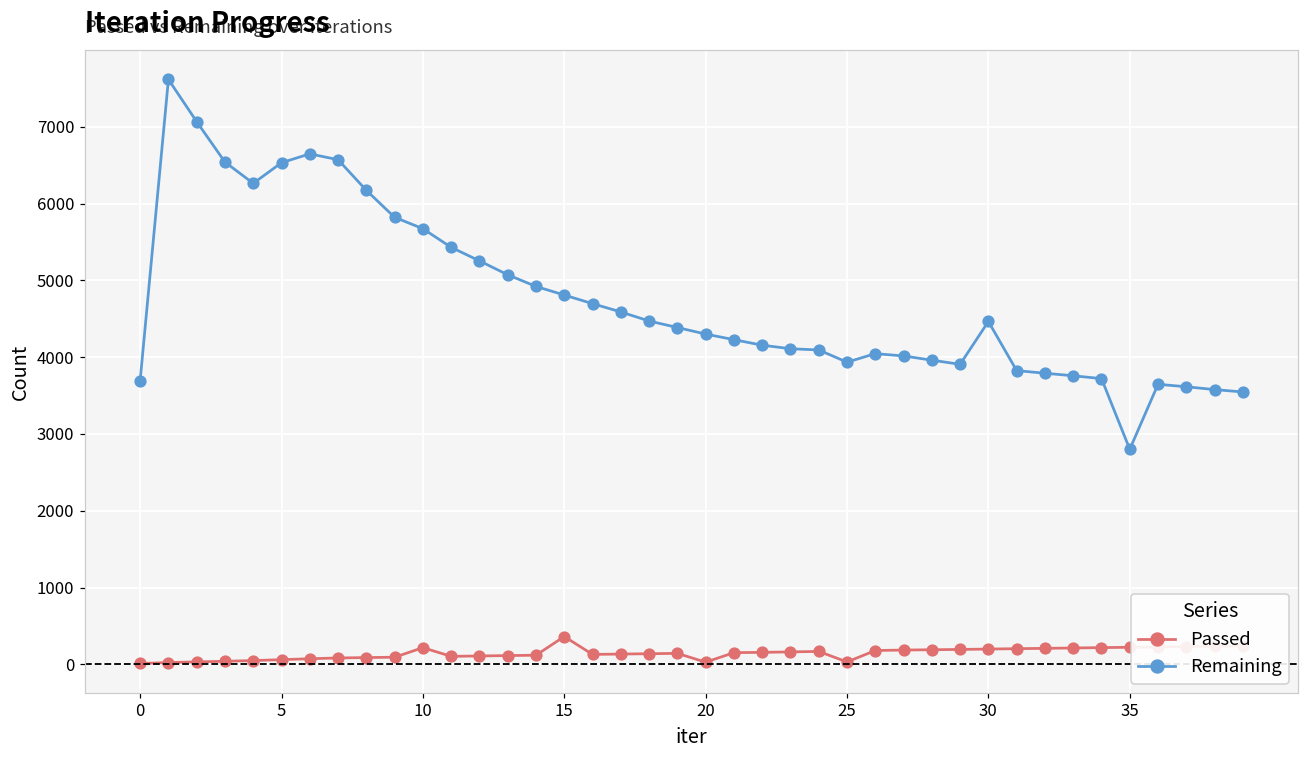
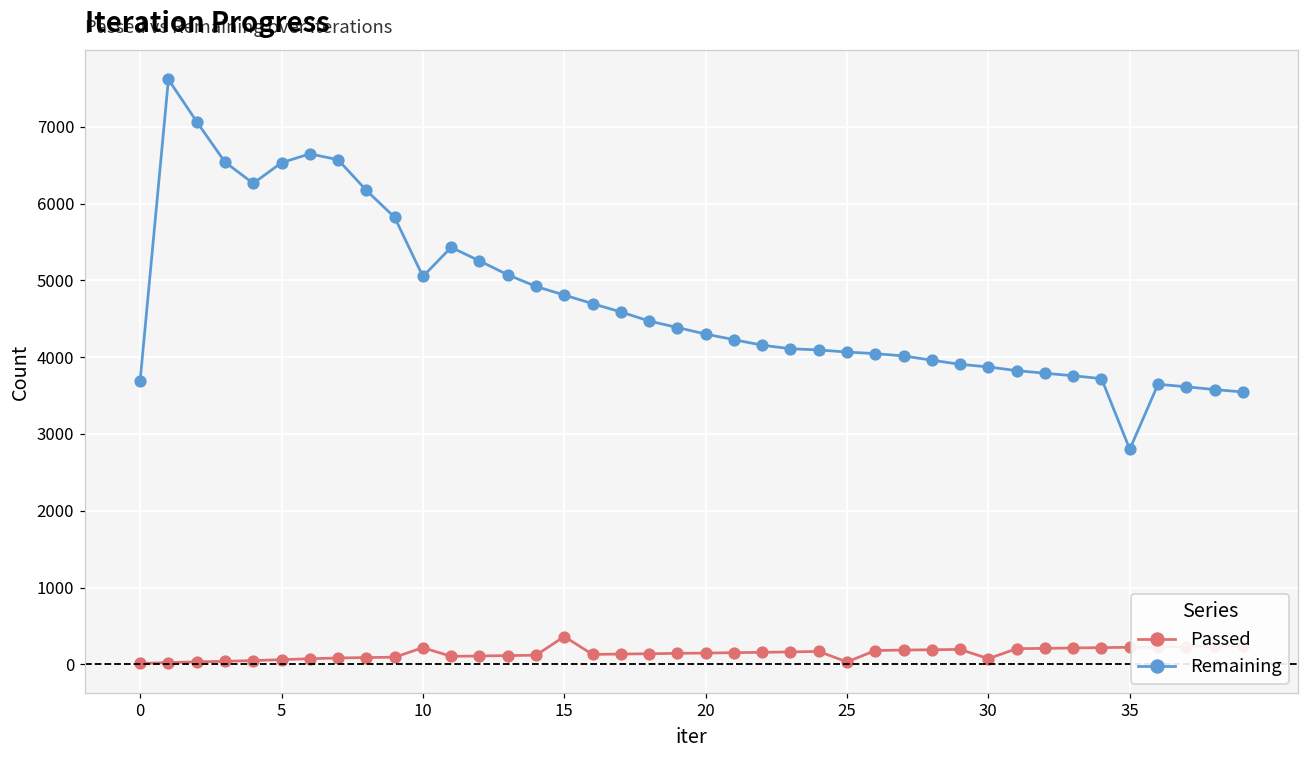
  {
    "Passed": {
      "0": 0,
      "5": 100,
      "10": 200,
      "15": 400,
-     "20": 0,
+     "20": 100,
      "25": 0,
-     "30": 200,
+     "30": 100,
      "35": 200
    },
    "Remaining": {
      "0": 3700,
      "5": 6500,
-     "10": 5700,
+     "10": 5100,
      "15": 4800,
      "20": 4300,
-     "25": 3900,
-     "30": 4500,
+     "25": 4100,
+     "30": 3900,
      "35": 2800
    }
  }
